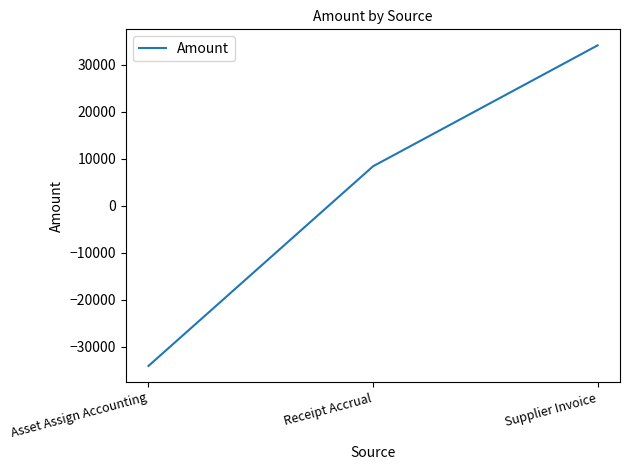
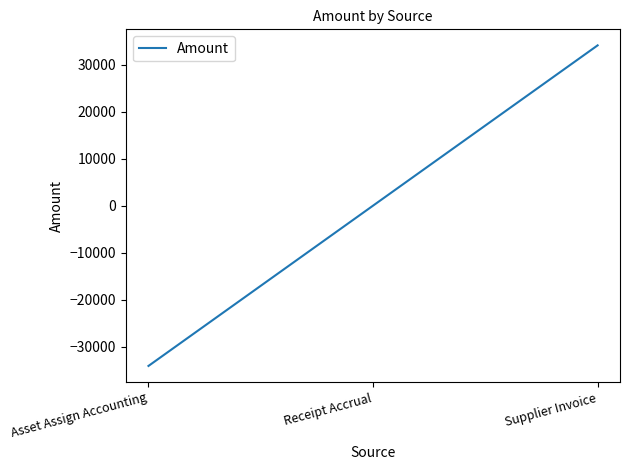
  {
    "Asset Assign Accounting": -34000,
-   "Receipt Accrual": 8000,
+   "Receipt Accrual": 0,
    "Supplier Invoice": 34000
  }
